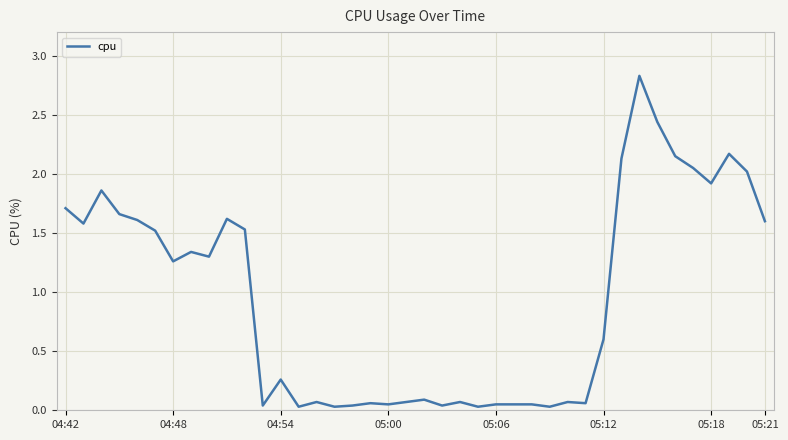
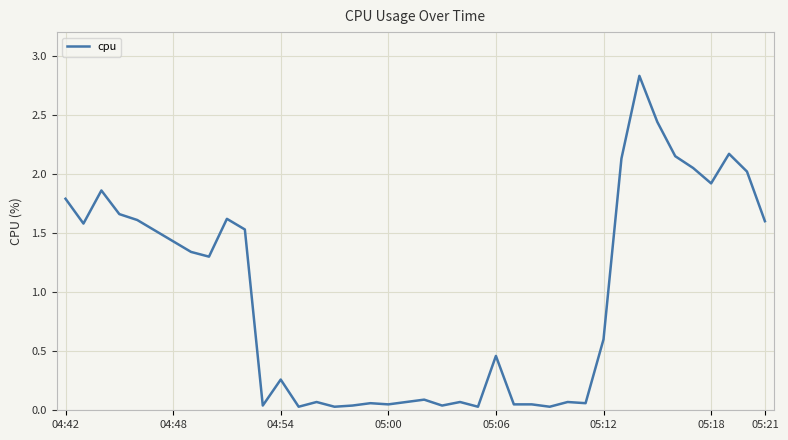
  {
-   "04:42": 1.71,
-   "04:48": 1.26,
+   "04:42": 1.79,
+   "04:48": 1.43,
    "04:54": 0.26,
    "05:00": 0.05,
-   "05:06": 0.05,
+   "05:06": 0.46,
    "05:12": 0.60,
    "05:18": 1.92,
    "05:21": 1.60
  }
